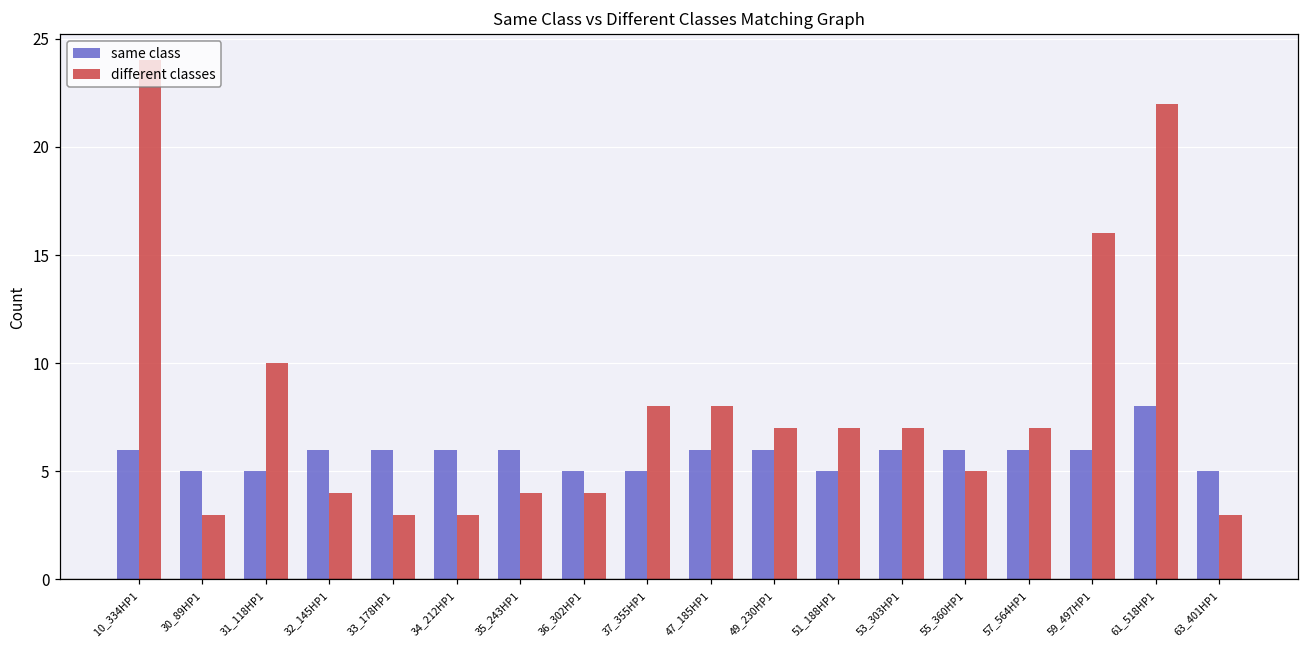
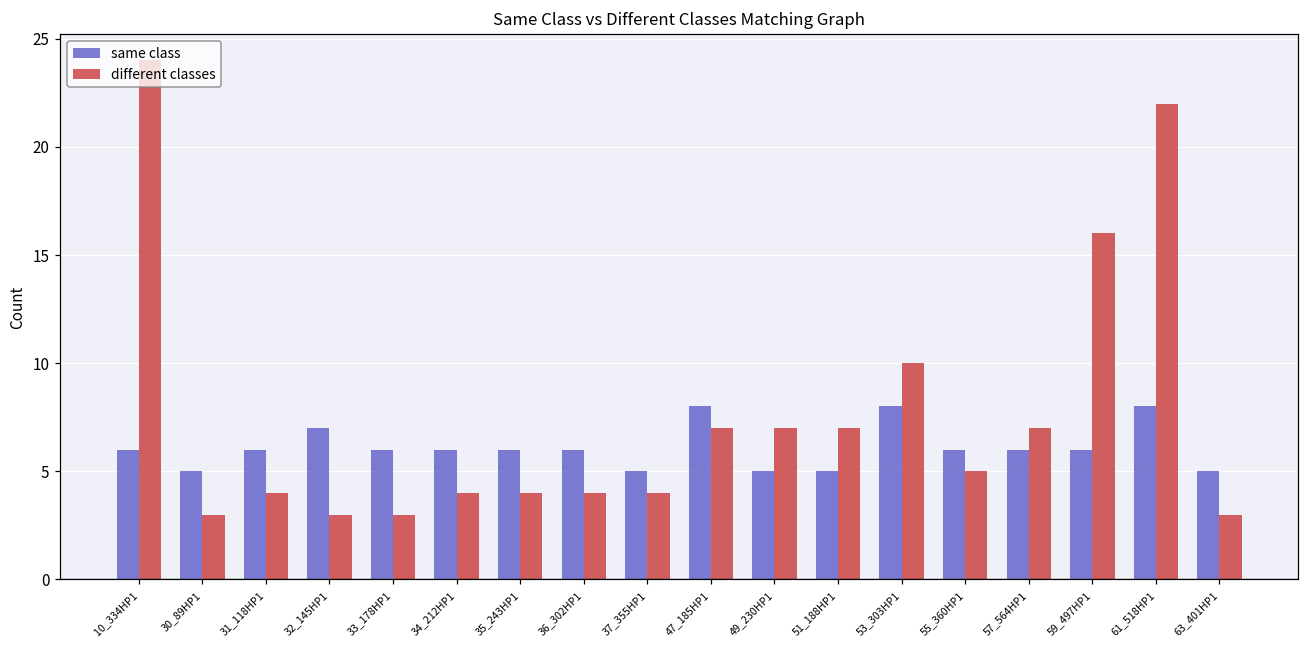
  {
    "same class": {
      "10_334HP1": 6,
      "30_89HP1": 5,
-     "31_118HP1": 5,
-     "32_145HP1": 6,
+     "31_118HP1": 6,
+     "32_145HP1": 7,
      "33_178HP1": 6,
      "34_212HP1": 6,
      "35_243HP1": 6,
-     "36_302HP1": 5,
+     "36_302HP1": 6,
      "37_355HP1": 5,
-     "47_185HP1": 6,
-     "49_230HP1": 6,
+     "47_185HP1": 8,
+     "49_230HP1": 5,
      "51_188HP1": 5,
-     "53_303HP1": 6,
+     "53_303HP1": 8,
      "55_360HP1": 6,
      "57_564HP1": 6,
      "59_497HP1": 6,
      "61_518HP1": 8,
      "63_401HP1": 5
    },
    "different classes": {
      "30_89HP1": 3,
-     "31_118HP1": 10,
-     "32_145HP1": 4,
+     "31_118HP1": 4,
+     "32_145HP1": 3,
      "33_178HP1": 3,
-     "34_212HP1": 3,
+     "34_212HP1": 4,
      "35_243HP1": 4,
      "36_302HP1": 4,
-     "37_355HP1": 8,
-     "47_185HP1": 8,
+     "37_355HP1": 4,
+     "47_185HP1": 7,
      "49_230HP1": 7,
      "51_188HP1": 7,
-     "53_303HP1": 7,
+     "53_303HP1": 10,
      "55_360HP1": 5,
      "57_564HP1": 7,
      "59_497HP1": 16,
      "61_518HP1": 22,
      "63_401HP1": 3
    }
  }
